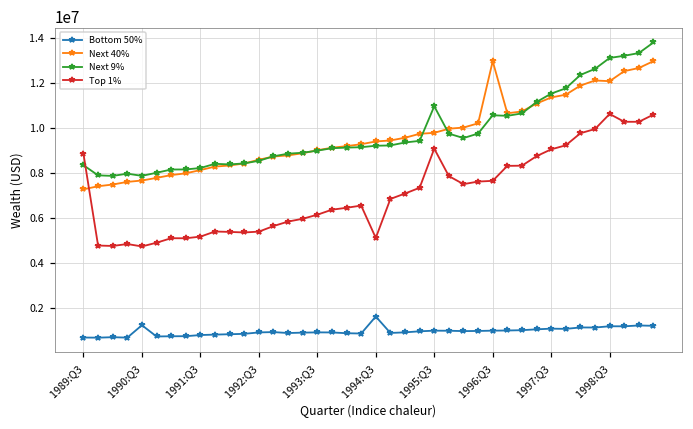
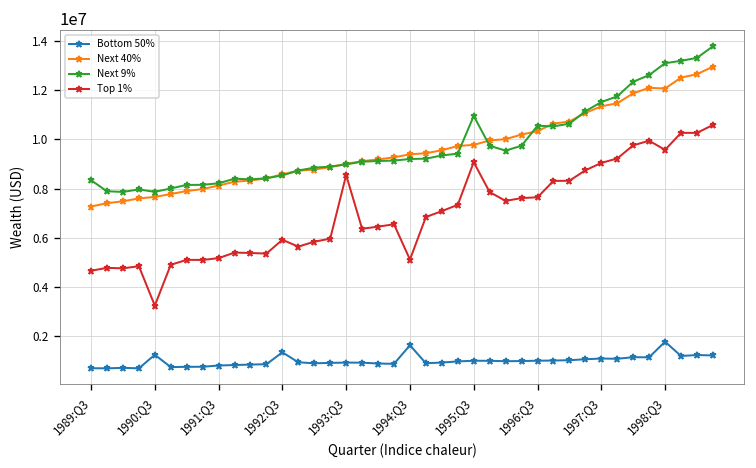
  {
    "Bottom 50%": {
      "1989:Q3": 700000,
      "1990:Q3": 1300000,
      "1991:Q3": 800000,
-     "1992:Q3": 900000,
+     "1992:Q3": 1400000,
      "1993:Q3": 900000,
      "1994:Q3": 1600000,
      "1995:Q3": 1000000,
      "1996:Q3": 1000000,
      "1997:Q3": 1100000,
-     "1998:Q3": 1200000
+     "1998:Q3": 1800000
    },
    "Next 40%": {
      "1989:Q3": 7300000,
      "1990:Q3": 7700000,
      "1994:Q3": 9400000,
      "1995:Q3": 9800000,
-     "1996:Q3": 13000000,
+     "1996:Q3": 10300000,
      "1997:Q3": 11300000,
      "1998:Q3": 12100000
    },
    "Next 9%": {
      "1989:Q3": 8300000,
      "1990:Q3": 7900000,
      "1994:Q3": 9200000,
      "1995:Q3": 11000000,
      "1996:Q3": 10600000,
      "1997:Q3": 11500000,
      "1998:Q3": 13100000
    },
    "Top 1%": {
-     "1989:Q3": 8900000,
-     "1990:Q3": 4700000,
+     "1989:Q3": 4700000,
+     "1990:Q3": 3300000,
      "1991:Q3": 5200000,
-     "1992:Q3": 5400000,
-     "1993:Q3": 6200000,
+     "1992:Q3": 5900000,
+     "1993:Q3": 8600000,
      "1994:Q3": 5100000,
      "1995:Q3": 9100000,
      "1996:Q3": 7700000,
      "1997:Q3": 9000000,
-     "1998:Q3": 10600000
+     "1998:Q3": 9600000
    }
  }
